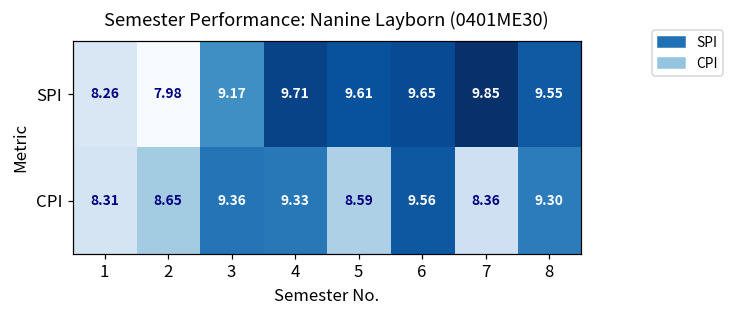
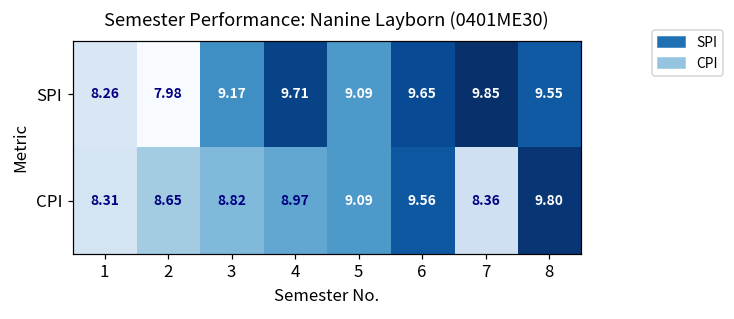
  {
    "SPI": {
      "1": 8.26,
      "2": 7.98,
      "3": 9.17,
      "4": 9.71,
-     "5": 9.61,
+     "5": 9.09,
      "6": 9.65,
      "7": 9.85,
      "8": 9.55
    },
    "CPI": {
      "1": 8.31,
      "2": 8.65,
-     "3": 9.36,
-     "4": 9.33,
-     "5": 8.59,
+     "3": 8.82,
+     "4": 8.97,
+     "5": 9.09,
      "6": 9.56,
      "7": 8.36,
-     "8": 9.30
+     "8": 9.80
    }
  }
